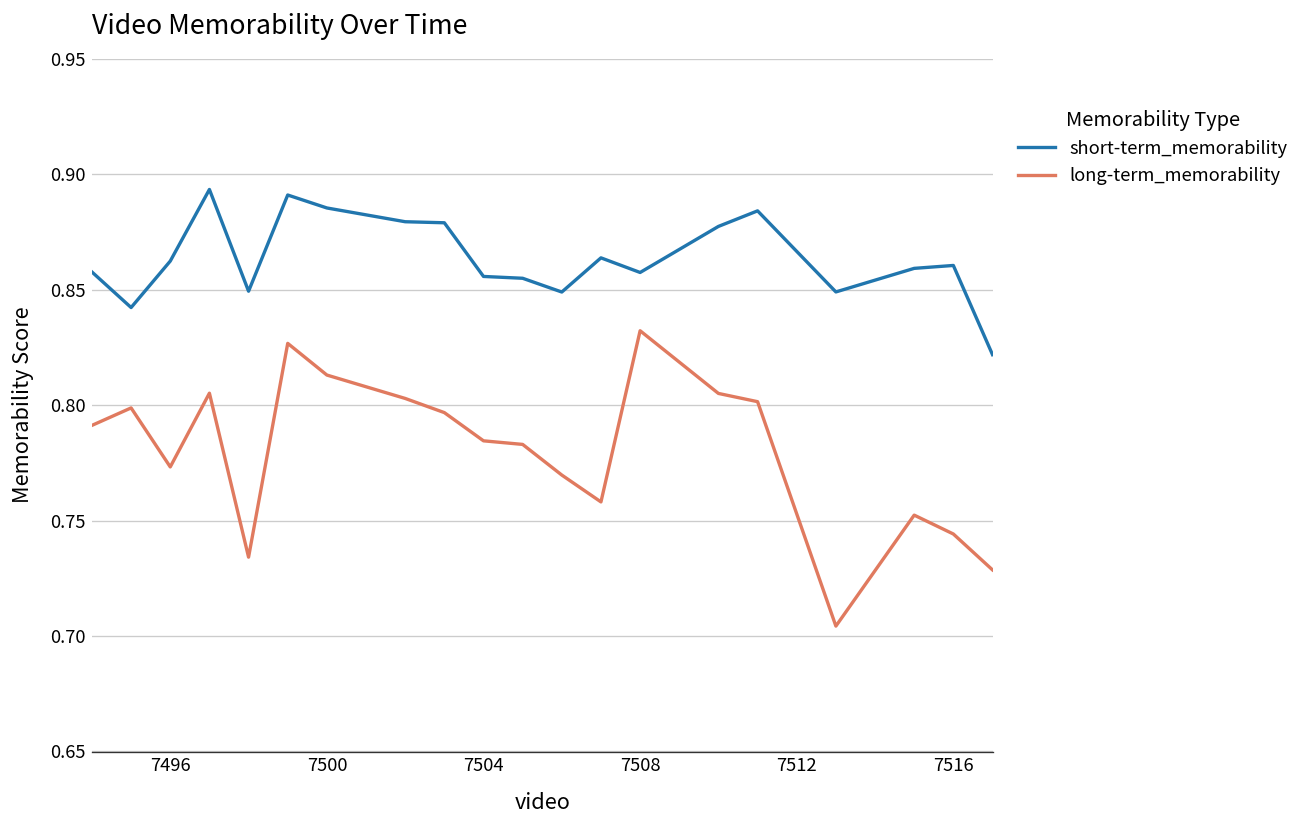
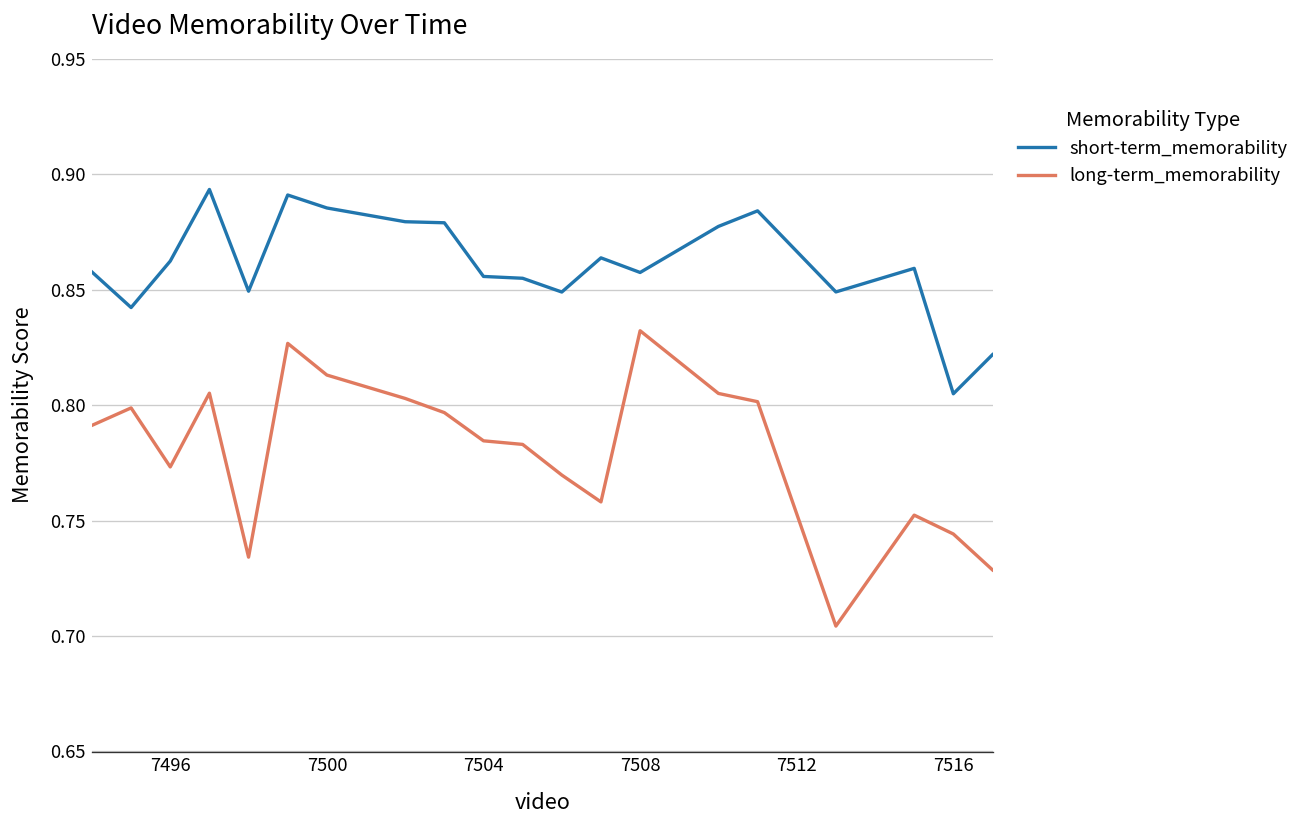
  {
    "short-term_memorability": {
      "7496": 0.862,
      "7500": 0.885,
      "7504": 0.856,
      "7508": 0.857,
-     "7516": 0.860
+     "7516": 0.805
    },
    "long-term_memorability": {
      "7496": 0.773,
      "7500": 0.813,
      "7504": 0.785,
      "7508": 0.832,
      "7516": 0.744
    }
  }
